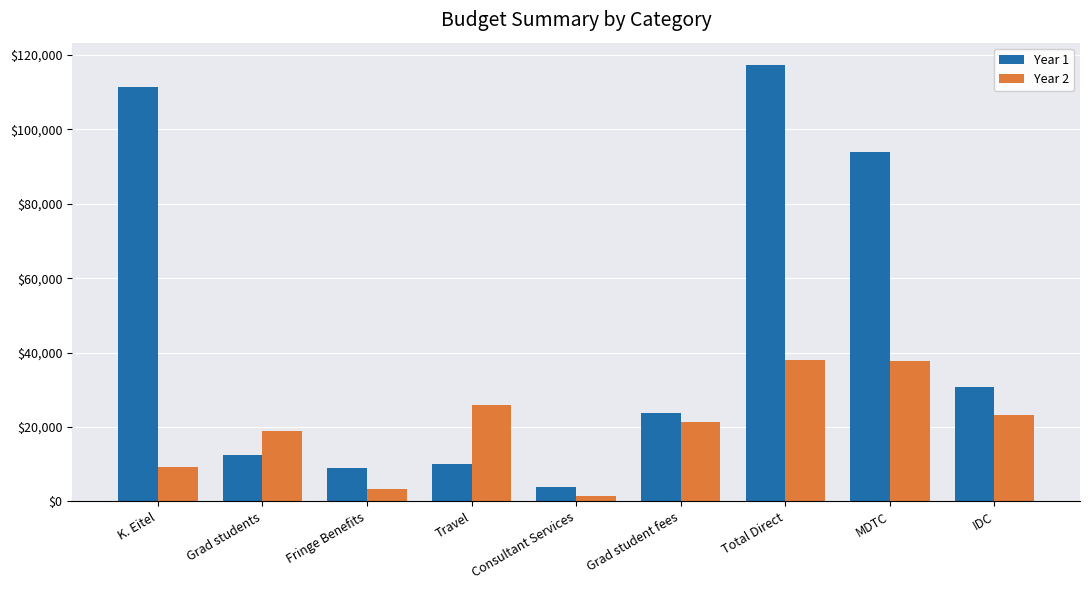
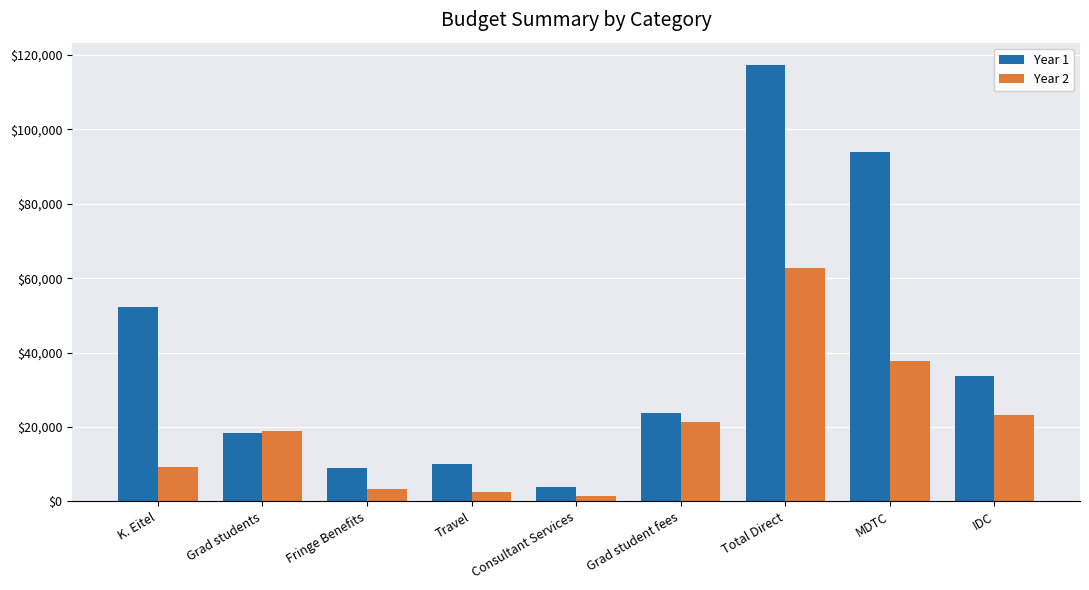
  {
    "Year 1": {
-     "K. Eitel": "$111,000",
-     "Grad students": "$13,000",
+     "K. Eitel": "$52,000",
+     "Grad students": "$18,000",
      "Fringe Benefits": "$9,000",
      "Travel": "$10,000",
      "Consultant Services": "$4,000",
      "Grad student fees": "$24,000",
      "Total Direct": "$117,000",
      "MDTC": "$94,000",
-     "IDC": "$31,000"
+     "IDC": "$34,000"
    },
    "Year 2": {
      "K. Eitel": "$9,000",
      "Grad students": "$19,000",
      "Fringe Benefits": "$3,000",
-     "Travel": "$26,000",
+     "Travel": "$3,000",
      "Consultant Services": "$1,000",
      "Grad student fees": "$21,000",
-     "Total Direct": "$38,000",
+     "Total Direct": "$63,000",
      "MDTC": "$38,000",
      "IDC": "$23,000"
    }
  }
